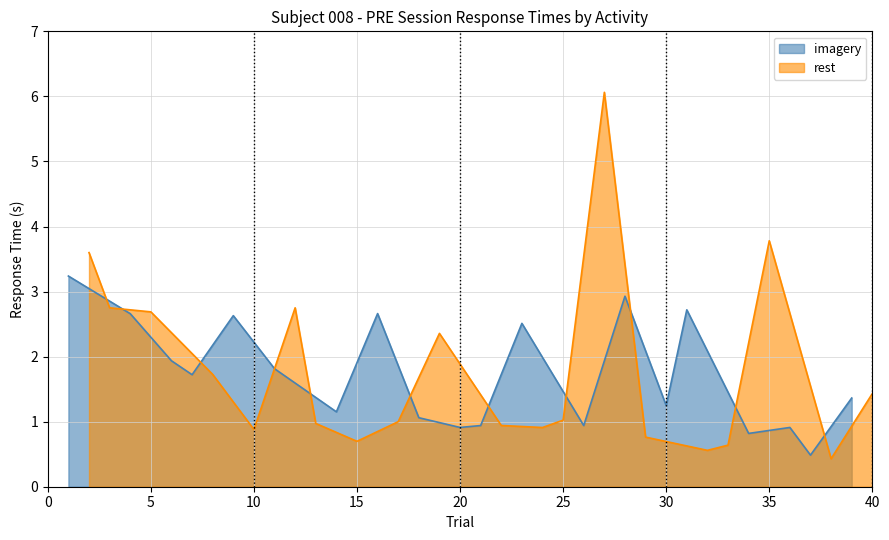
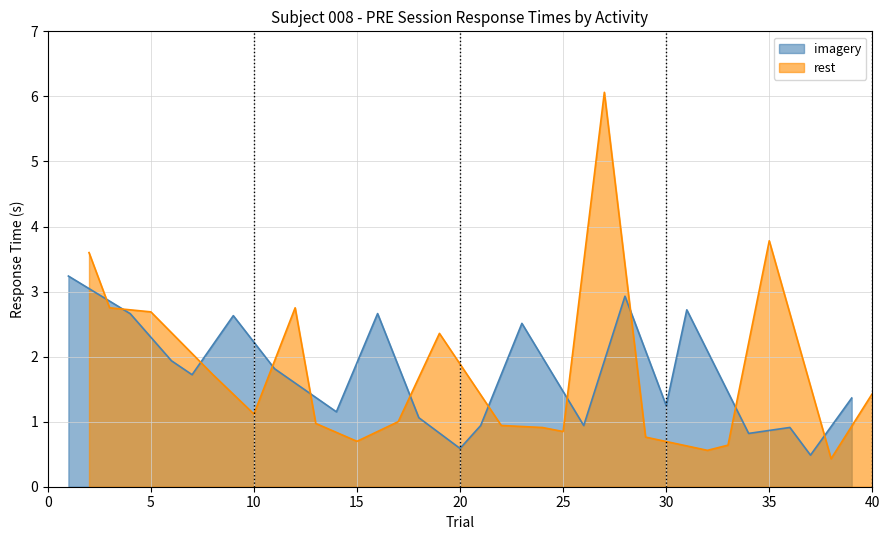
  {
    "imagery": {
-     "20": 0.9,
+     "20": 0.6,
      "30": 1.2
    },
    "rest": {
      "5": 2.7,
-     "10": 0.9,
+     "10": 1.1,
      "15": 0.7,
-     "25": 1.0,
+     "25": 0.8,
      "35": 3.8,
      "40": 1.4
    }
  }
